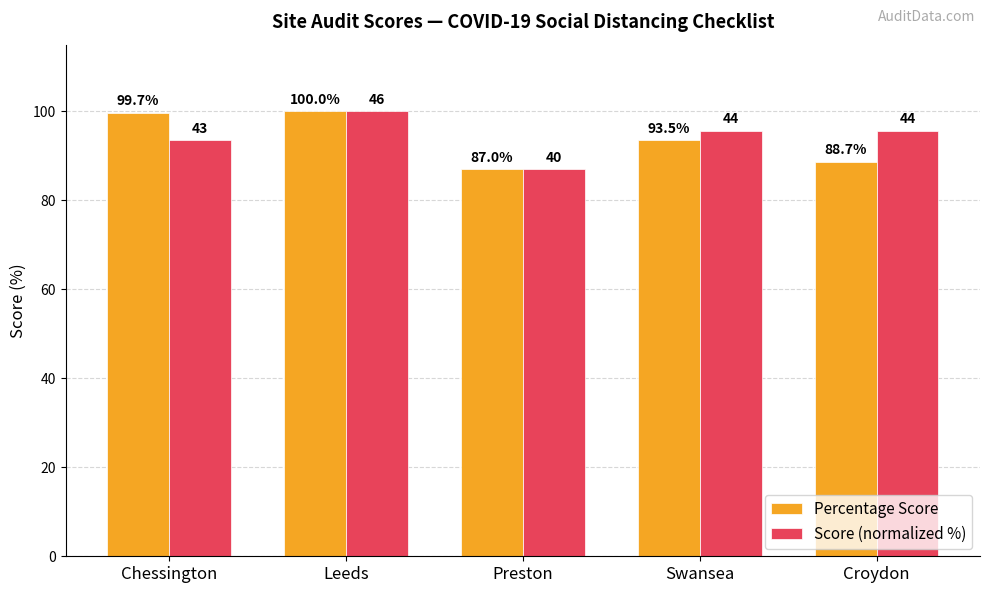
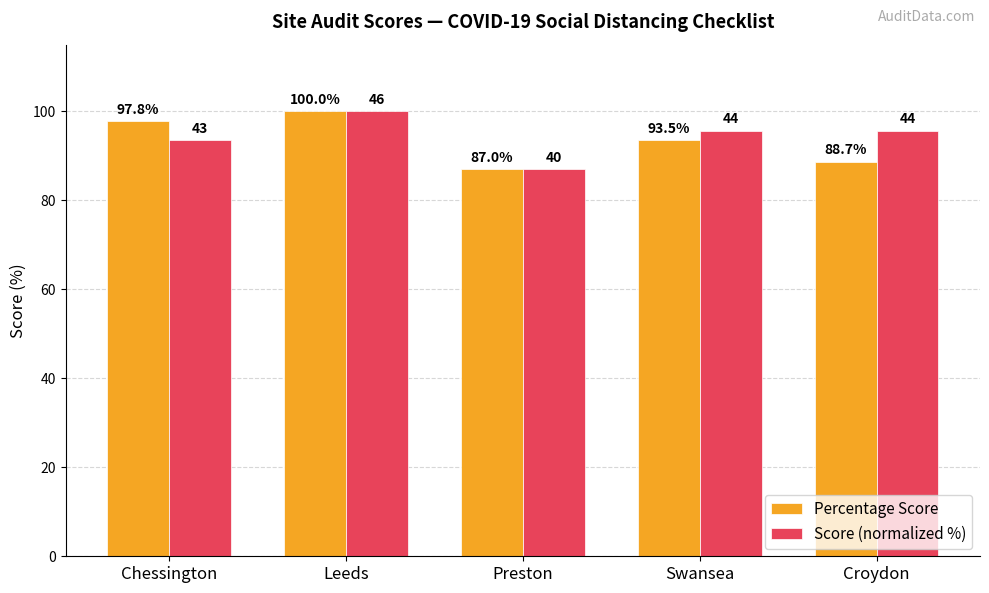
  {
    "Percentage Score": {
-     "Chessington": "99.7%",
+     "Chessington": "97.8%",
      "Leeds": "100.0%",
      "Preston": "87.0%",
      "Swansea": "93.5%",
      "Croydon": "88.7%"
    }
  }
